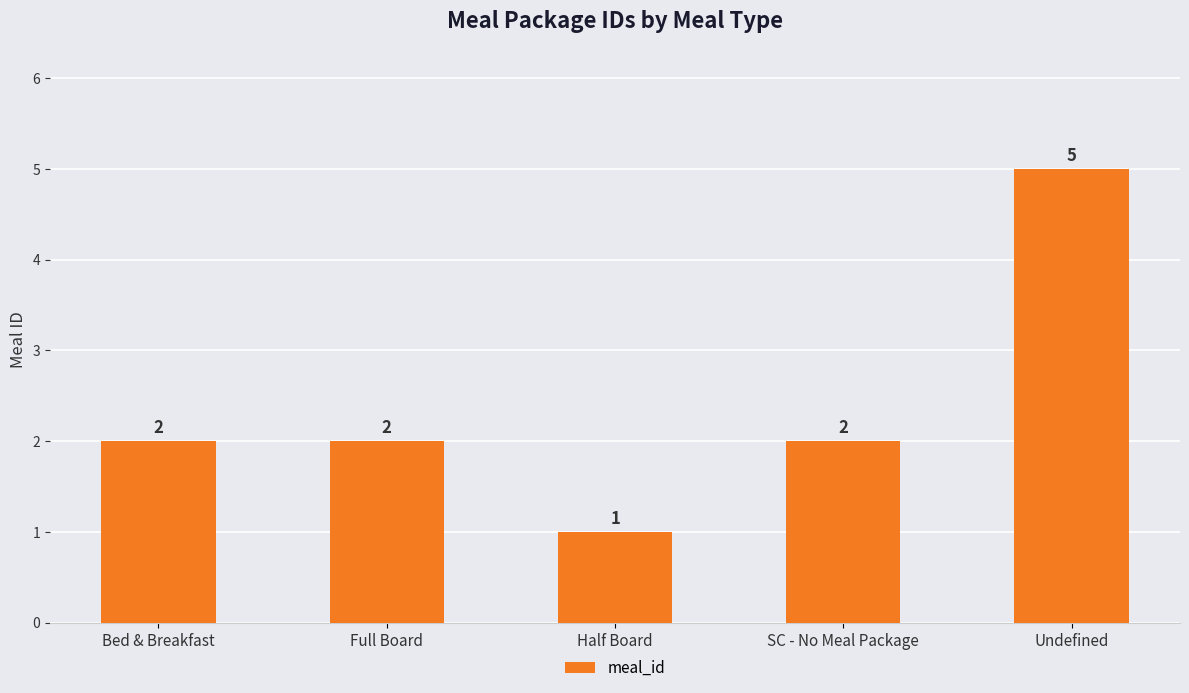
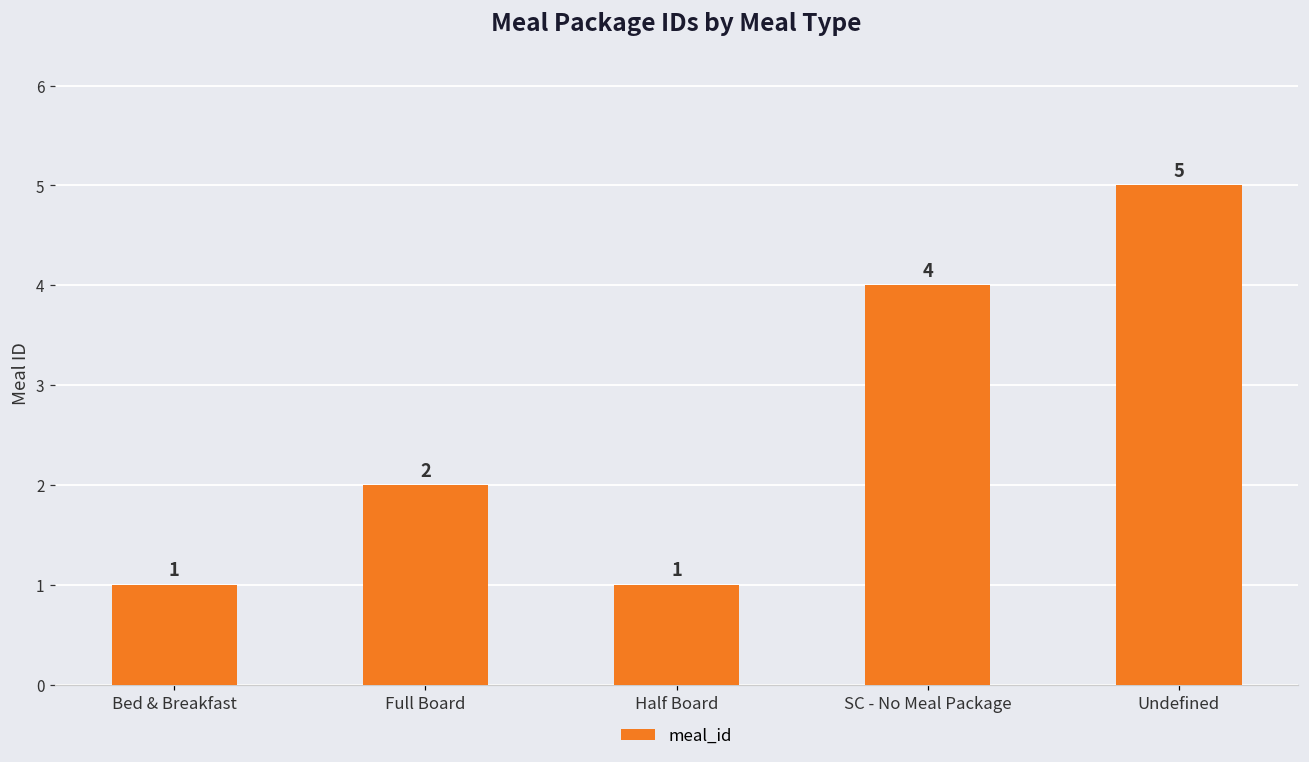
  {
-   "Bed & Breakfast": 2,
+   "Bed & Breakfast": 1,
    "Full Board": 2,
    "Half Board": 1,
-   "SC - No Meal Package": 2,
+   "SC - No Meal Package": 4,
    "Undefined": 5
  }
